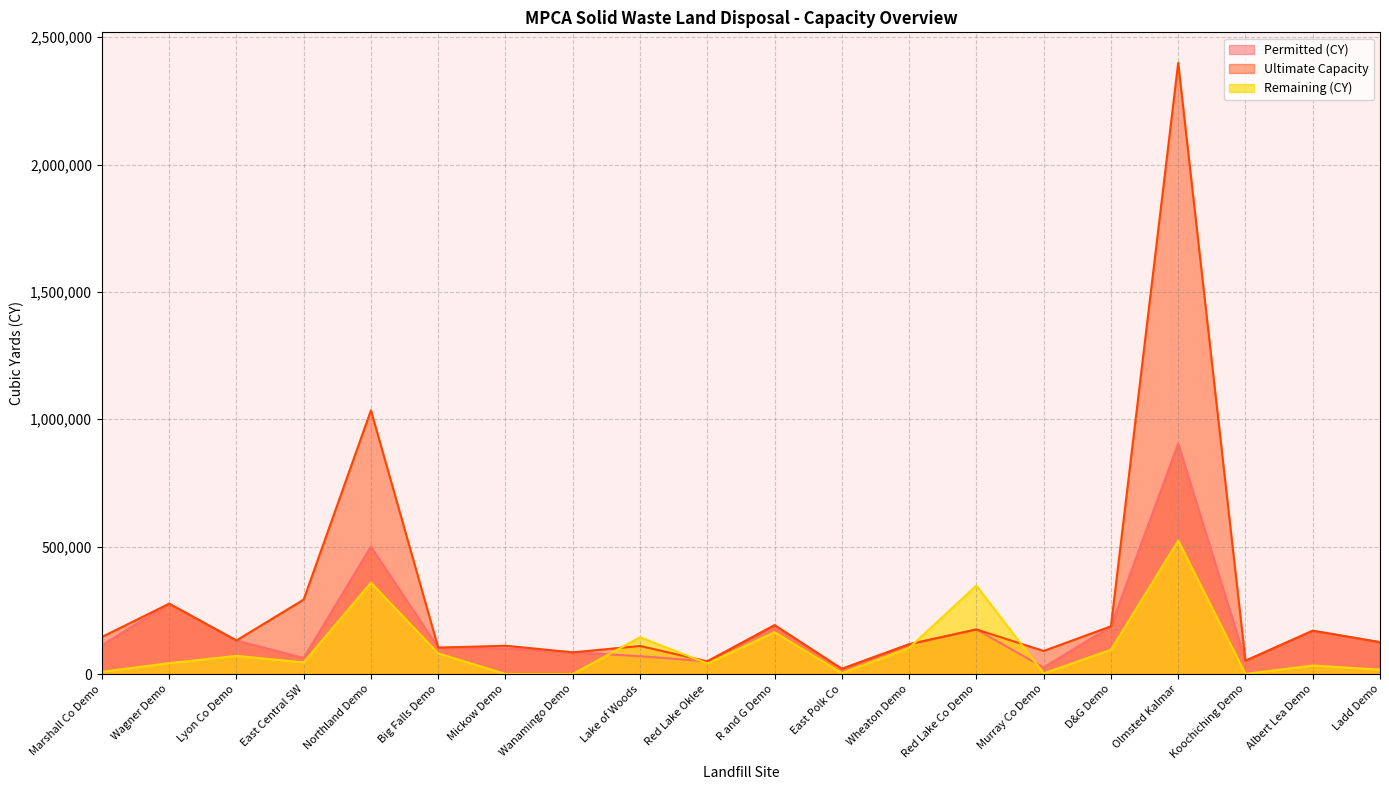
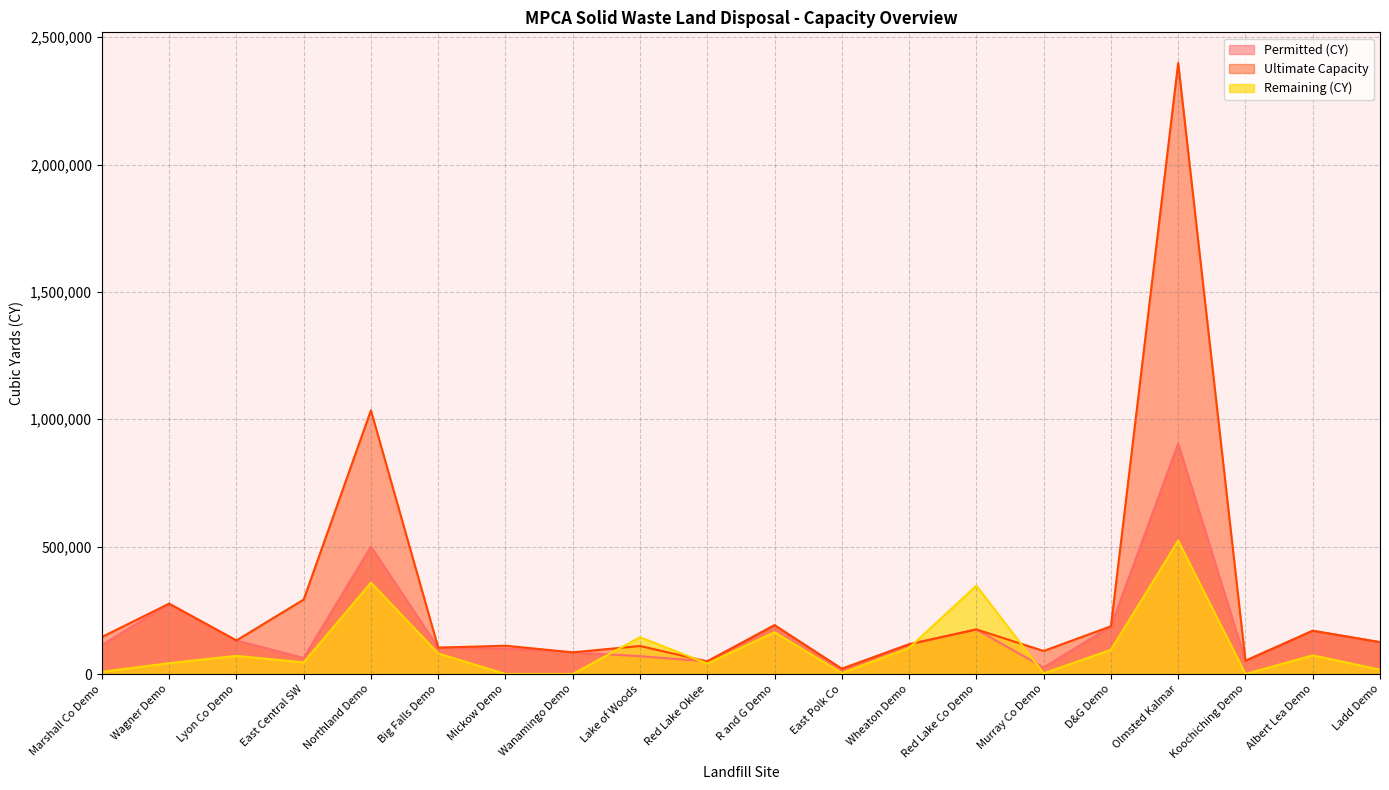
  {
    "Remaining (CY)": {
      "Marshall Co Demo": "10,000",
      "Wagner Demo": "40,000",
      "Lyon Co Demo": "70,000",
      "East Central SW": "50,000",
      "Northland Demo": "360,000",
      "Big Falls Demo": "80,000",
      "Mickow Demo": "0",
      "Wanamingo Demo": "0",
      "Lake of Woods": "140,000",
      "R and G Demo": "160,000",
      "East Polk Co": "0",
      "Wheaton Demo": "100,000",
      "Red Lake Co Demo": "350,000",
      "Murray Co Demo": "0",
      "D&G Demo": "90,000",
      "Olmsted Kalmar": "520,000",
      "Koochiching Demo": "0",
-     "Albert Lea Demo": "30,000",
+     "Albert Lea Demo": "70,000",
      "Ladd Demo": "20,000"
    }
  }
